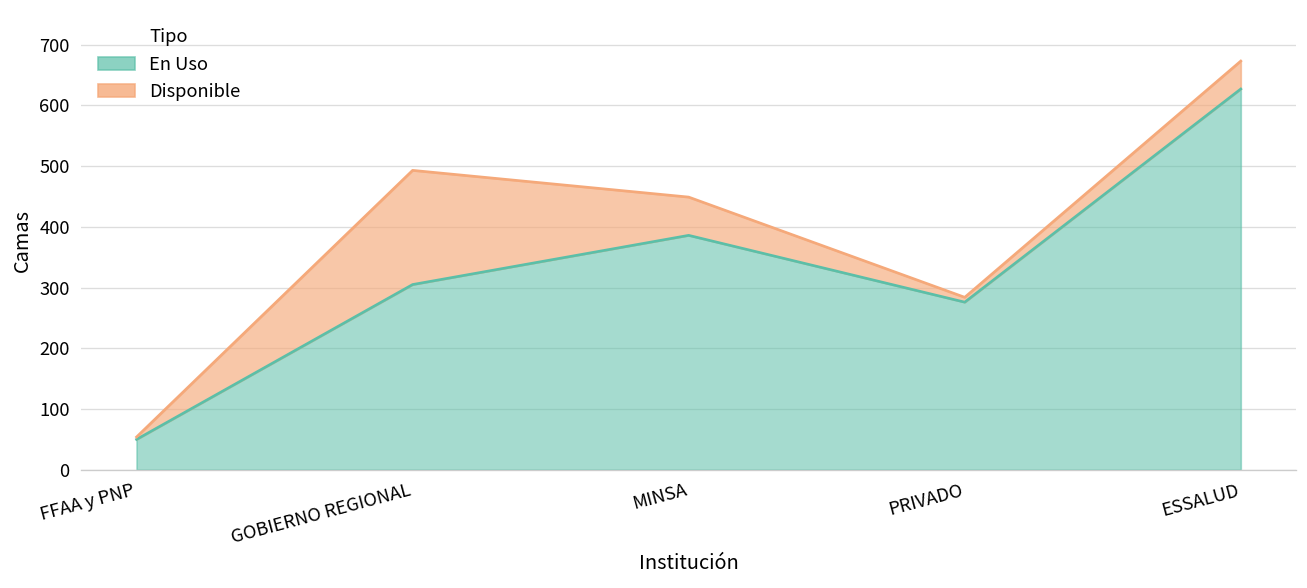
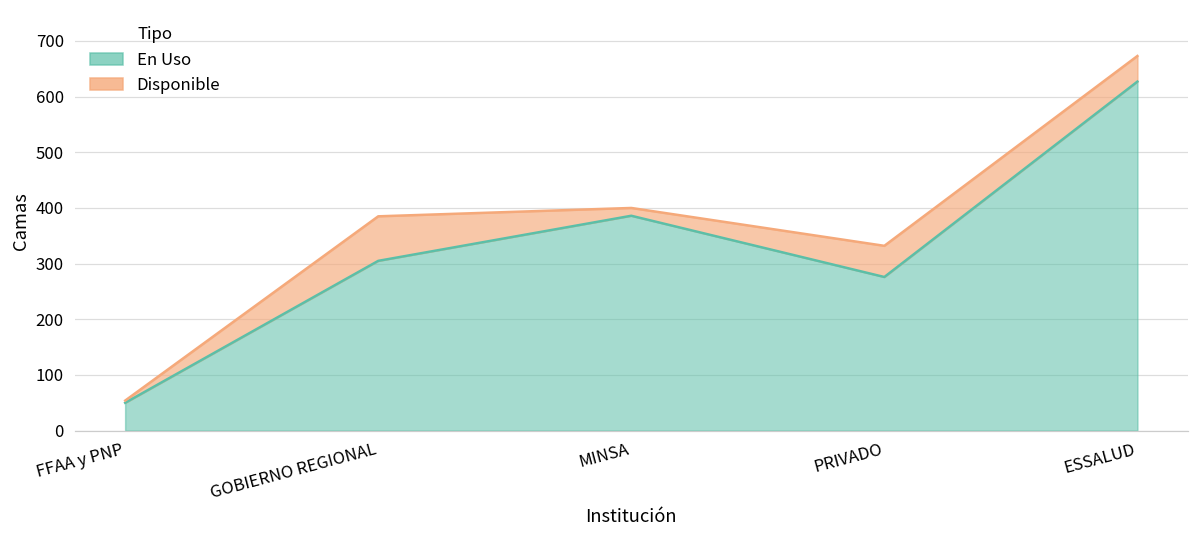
  {
    "En Uso": {
      "GOBIERNO REGIONAL": 310,
      "MINSA": 390,
      "PRIVADO": 280,
      "ESSALUD": 630
    },
    "Disponible": {
-     "GOBIERNO REGIONAL": 190,
-     "MINSA": 60,
-     "PRIVADO": 10,
+     "GOBIERNO REGIONAL": 80,
+     "MINSA": 10,
+     "PRIVADO": 60,
      "ESSALUD": 50
    }
  }
